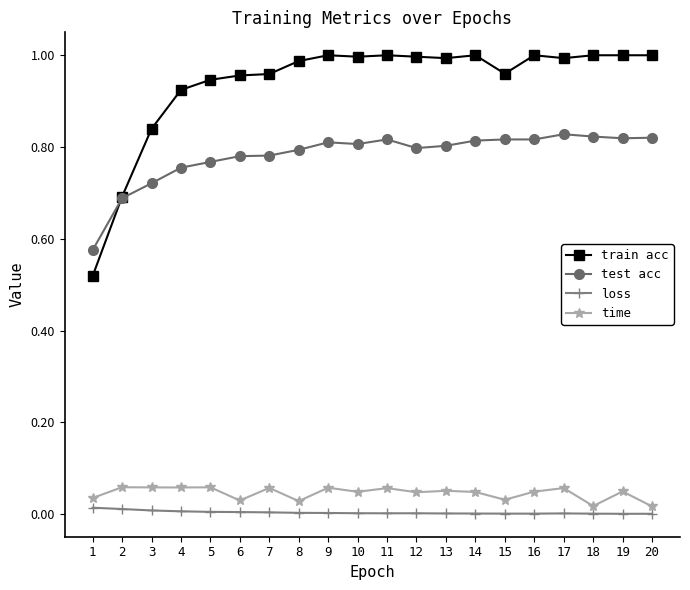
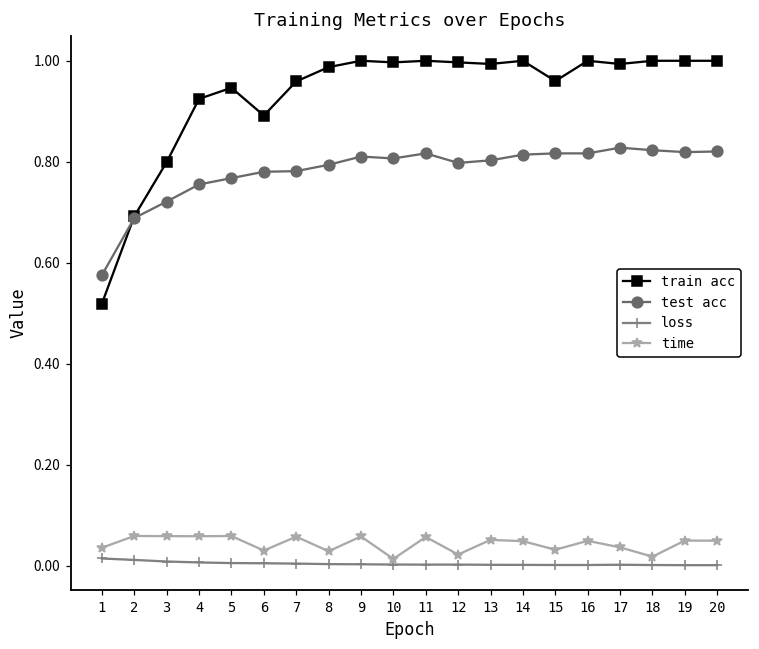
  {
    "train acc": {
      "1": 0.52,
-     "3": 0.84,
+     "3": 0.80,
      "4": 0.92,
      "5": 0.95,
-     "6": 0.96,
+     "6": 0.89,
      "7": 0.96,
      "8": 0.99,
      "9": 1.00,
      "10": 1.00,
      "11": 1.00,
      "12": 1.00,
      "13": 0.99,
      "14": 1.00,
      "15": 0.96,
      "16": 1.00,
      "17": 0.99,
      "18": 1.00,
      "19": 1.00,
      "20": 1.00
    },
    "time": {
      "1": 0.04,
      "2": 0.06,
      "3": 0.06,
      "4": 0.06,
      "5": 0.06,
      "6": 0.03,
      "7": 0.06,
      "8": 0.03,
      "9": 0.06,
-     "10": 0.05,
+     "10": 0.01,
      "11": 0.06,
-     "12": 0.05,
+     "12": 0.02,
      "13": 0.05,
      "14": 0.05,
      "15": 0.03,
      "16": 0.05,
-     "17": 0.06,
+     "17": 0.04,
      "18": 0.02,
      "19": 0.05,
-     "20": 0.02
+     "20": 0.05
    }
  }
